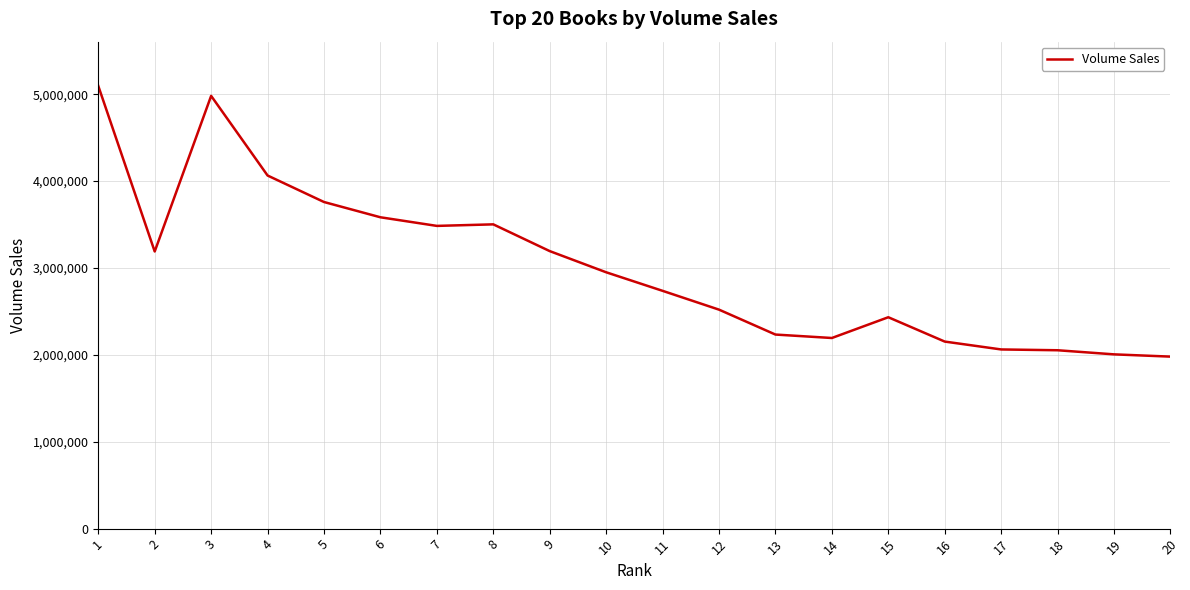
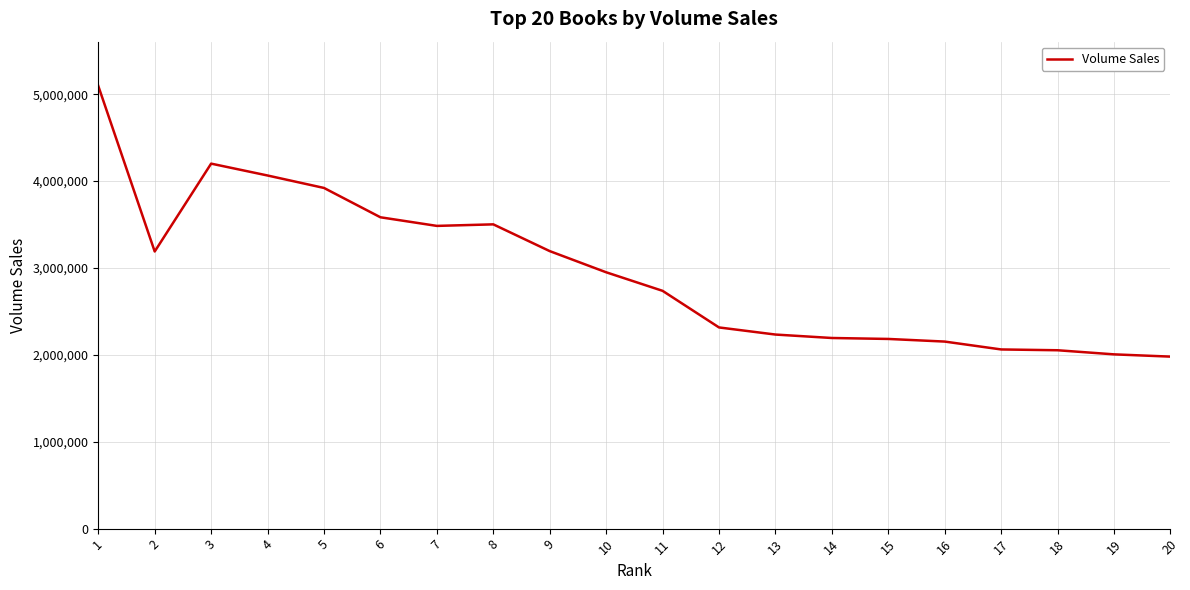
  {
    "1": "5,100,000",
    "2": "3,200,000",
-   "3": "5,000,000",
+   "3": "4,200,000",
    "4": "4,100,000",
-   "5": "3,800,000",
+   "5": "3,900,000",
    "6": "3,600,000",
    "7": "3,500,000",
    "8": "3,500,000",
    "9": "3,200,000",
    "10": "3,000,000",
    "11": "2,700,000",
-   "12": "2,500,000",
+   "12": "2,300,000",
    "13": "2,200,000",
    "14": "2,200,000",
-   "15": "2,400,000",
+   "15": "2,200,000",
    "16": "2,200,000",
    "17": "2,100,000",
    "18": "2,100,000",
    "19": "2,000,000",
    "20": "2,000,000"
  }
